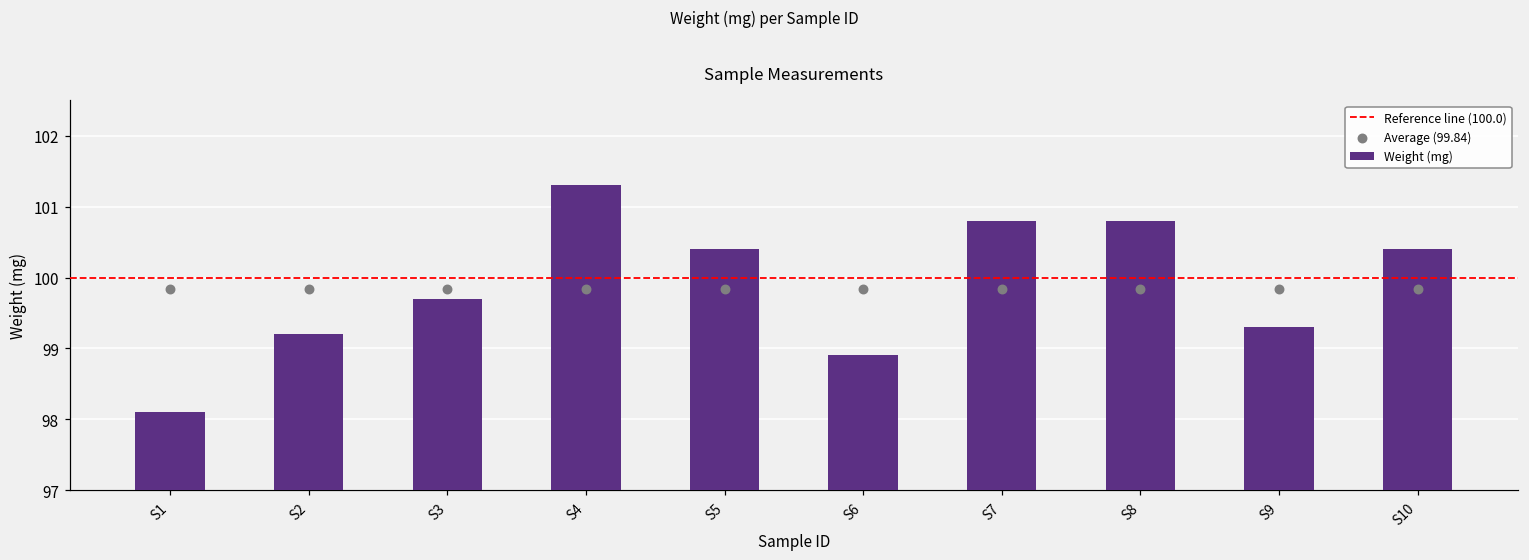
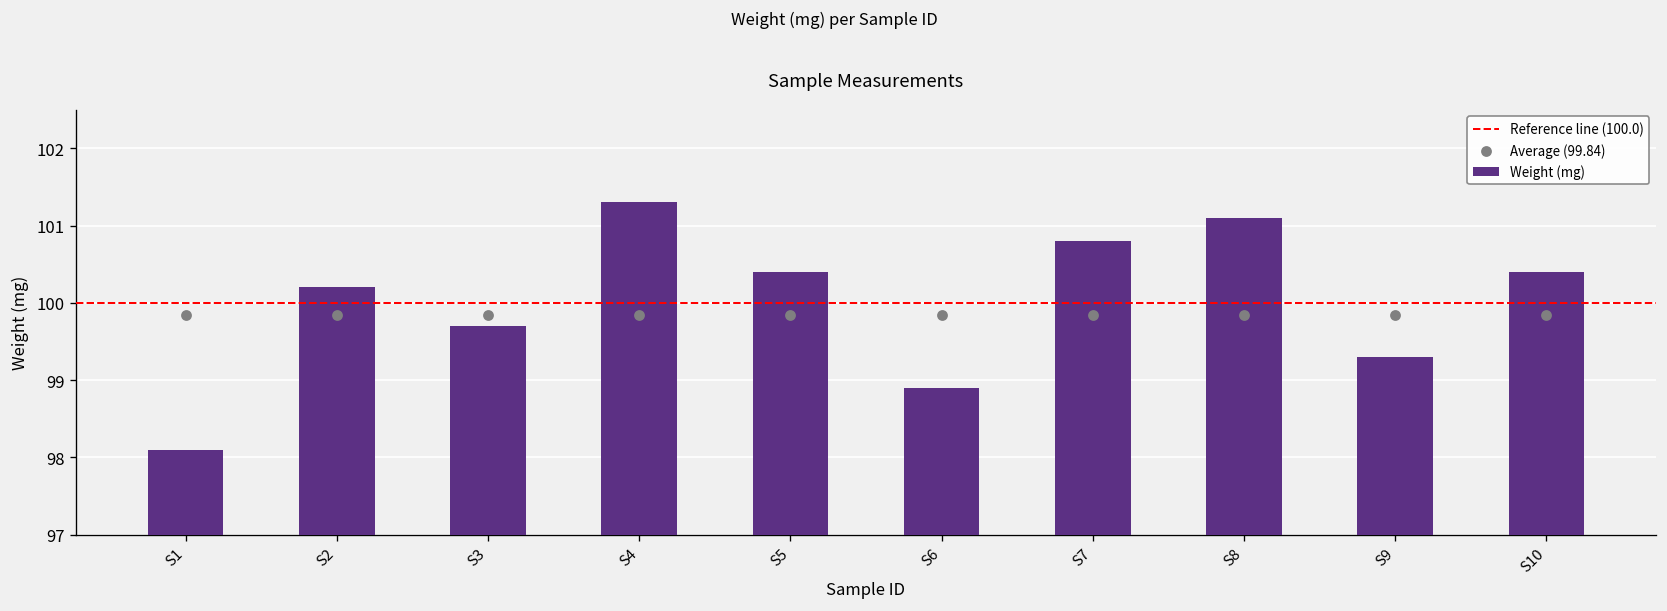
  {
    "Weight (mg)": {
      "S1": 98.1,
-     "S2": 99.2,
+     "S2": 100.2,
      "S3": 99.7,
      "S4": 101.3,
      "S5": 100.4,
      "S6": 98.9,
      "S7": 100.8,
-     "S8": 100.8,
+     "S8": 101.1,
      "S9": 99.3,
      "S10": 100.4
    }
  }
